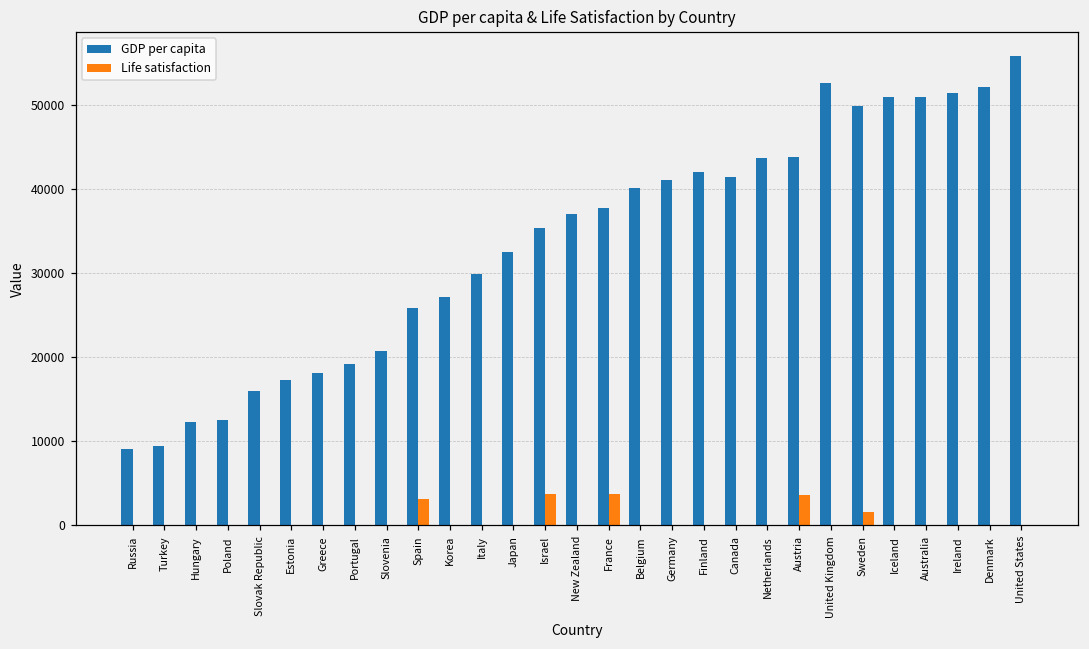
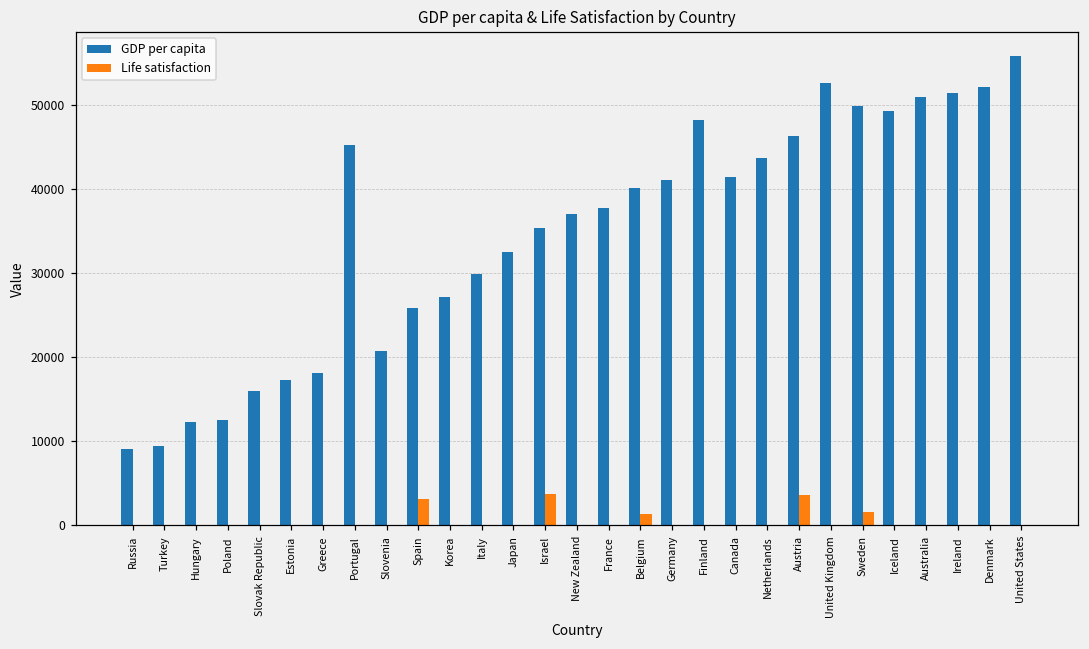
  {
    "GDP per capita": {
      "Russia": 9000,
      "Turkey": 9000,
      "Hungary": 12000,
      "Poland": 12000,
      "Slovak Republic": 16000,
      "Estonia": 17000,
      "Greece": 18000,
-     "Portugal": 19000,
+     "Portugal": 45000,
      "Slovenia": 21000,
      "Spain": 26000,
      "Korea": 27000,
      "Italy": 30000,
      "Japan": 32000,
      "Israel": 35000,
      "New Zealand": 37000,
      "France": 38000,
      "Belgium": 40000,
      "Germany": 41000,
-     "Finland": 42000,
+     "Finland": 48000,
      "Canada": 41000,
      "Netherlands": 44000,
-     "Austria": 44000,
+     "Austria": 46000,
      "United Kingdom": 53000,
      "Sweden": 50000,
-     "Iceland": 51000,
+     "Iceland": 49000,
      "Australia": 51000,
      "Ireland": 51000,
      "Denmark": 52000,
      "United States": 56000
    },
    "Life satisfaction": {
      "Spain": 3000,
      "Israel": 4000,
-     "France": 4000,
-     "Belgium": 0,
+     "France": 0,
+     "Belgium": 1000,
      "Austria": 4000,
      "Sweden": 2000
    }
  }
